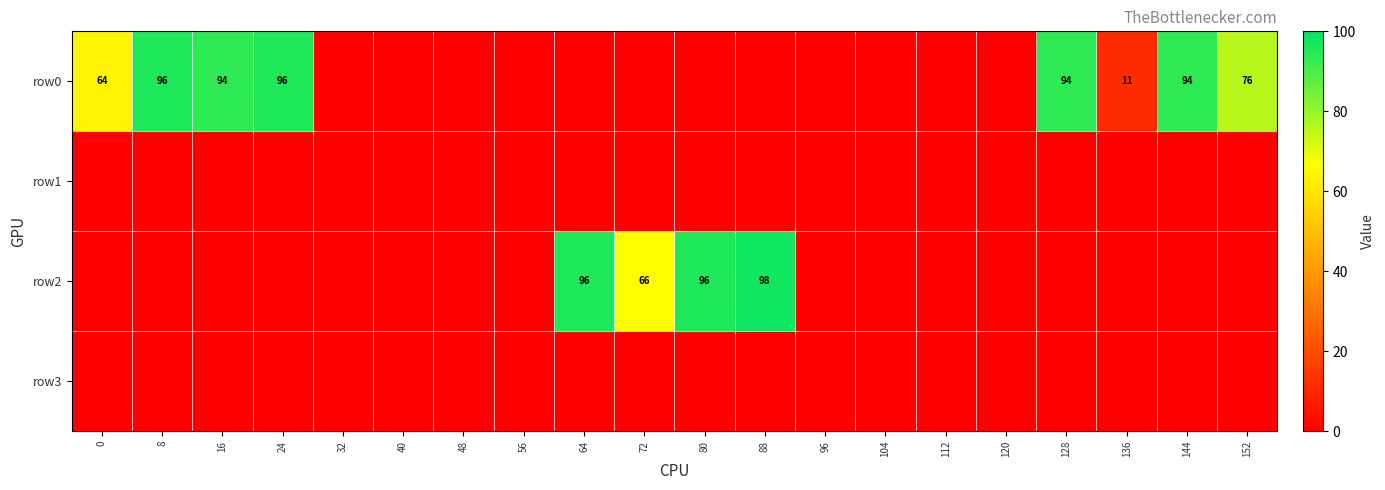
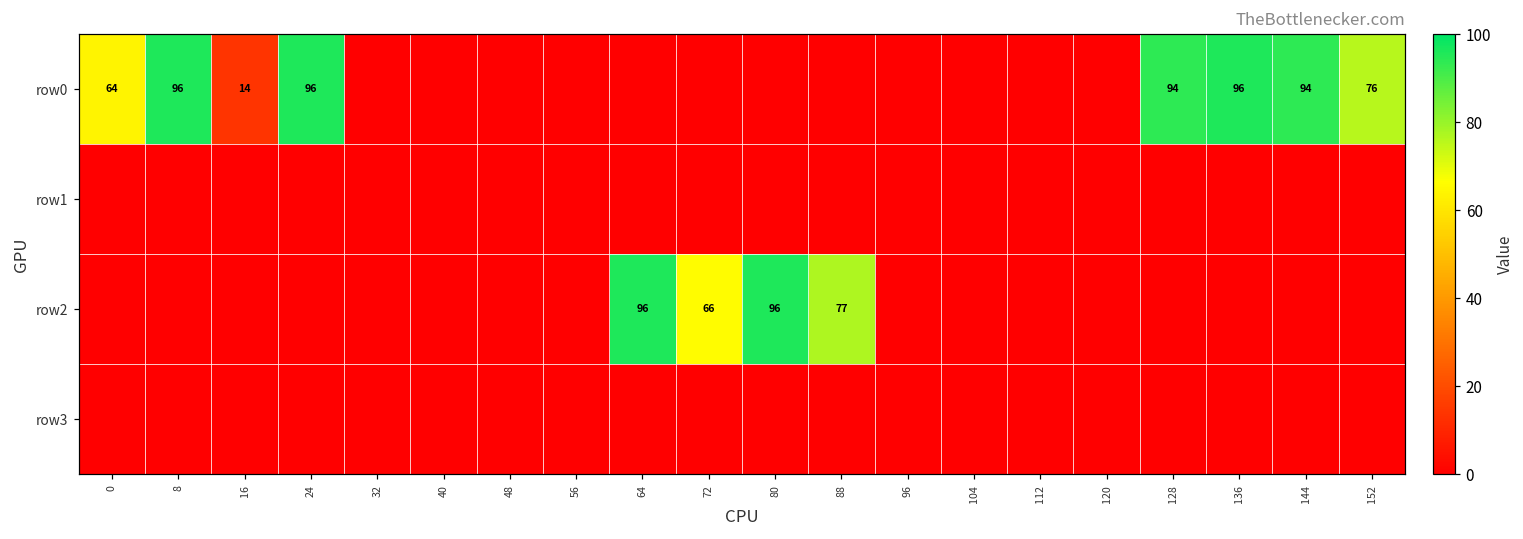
  {
    "row0": {
      "0": 64,
      "8": 96,
-     "16": 94,
+     "16": 14,
      "24": 96,
      "128": 94,
-     "136": 11,
+     "136": 96,
      "144": 94,
      "152": 76
    },
    "row2": {
      "64": 96,
      "72": 66,
      "80": 96,
-     "88": 98
+     "88": 77
    }
  }
